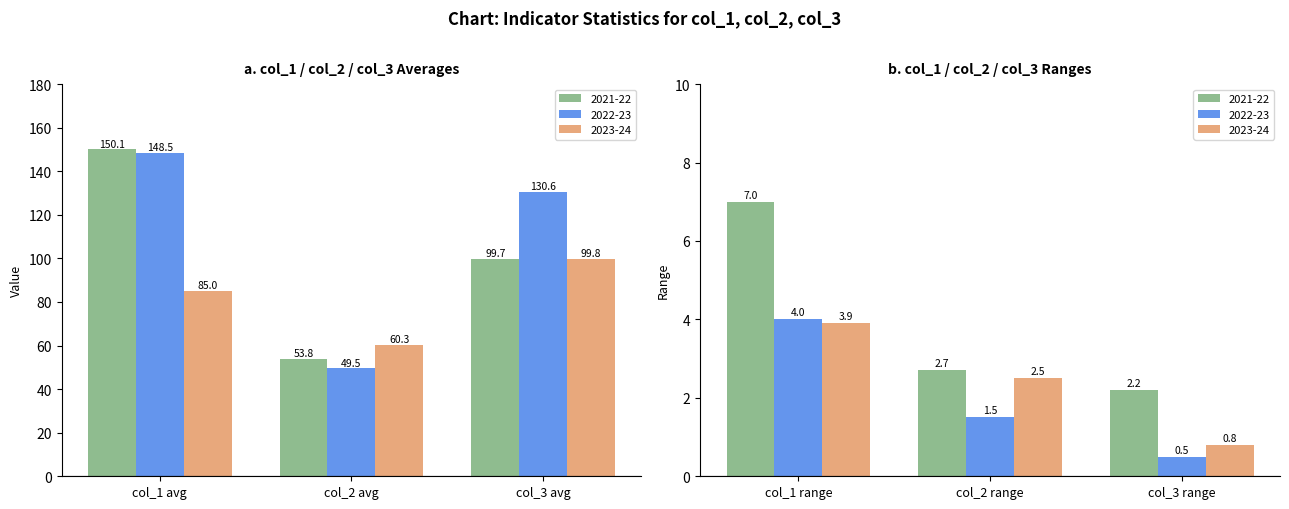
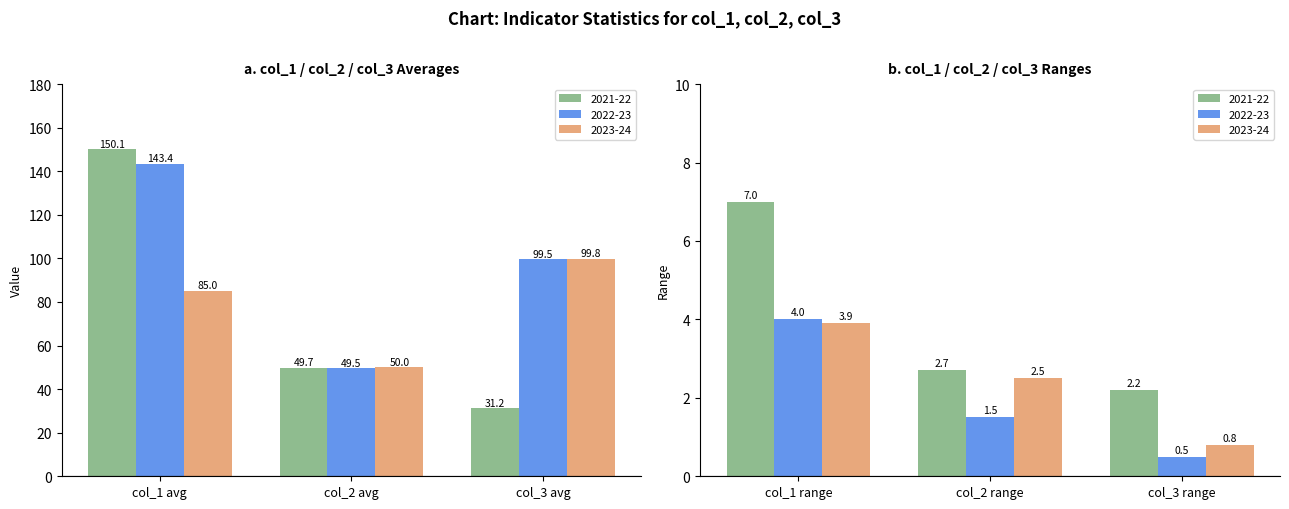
  {
    "a. col_1 / col_2 / col_3 Averages": {
      "2021-22": {
        "col_1 avg": 150.1,
-       "col_2 avg": 53.8,
-       "col_3 avg": 99.7
+       "col_2 avg": 49.7,
+       "col_3 avg": 31.2
      },
      "2022-23": {
-       "col_1 avg": 148.5,
+       "col_1 avg": 143.4,
        "col_2 avg": 49.5,
-       "col_3 avg": 130.6
+       "col_3 avg": 99.5
      },
      "2023-24": {
        "col_1 avg": 85.0,
-       "col_2 avg": 60.3,
+       "col_2 avg": 50.0,
        "col_3 avg": 99.8
      }
    },
    "b. col_1 / col_2 / col_3 Ranges": {
      "2021-22": {
        "col_1 range": 7.0,
        "col_2 range": 2.7,
        "col_3 range": 2.2
      },
      "2022-23": {
        "col_1 range": 4.0,
        "col_2 range": 1.5,
        "col_3 range": 0.5
      },
      "2023-24": {
        "col_1 range": 3.9,
        "col_2 range": 2.5,
        "col_3 range": 0.8
      }
    }
  }
